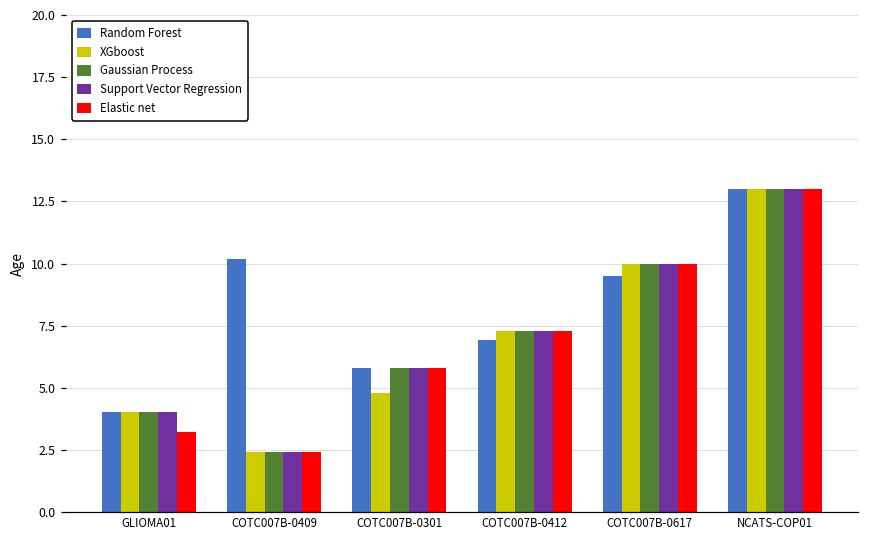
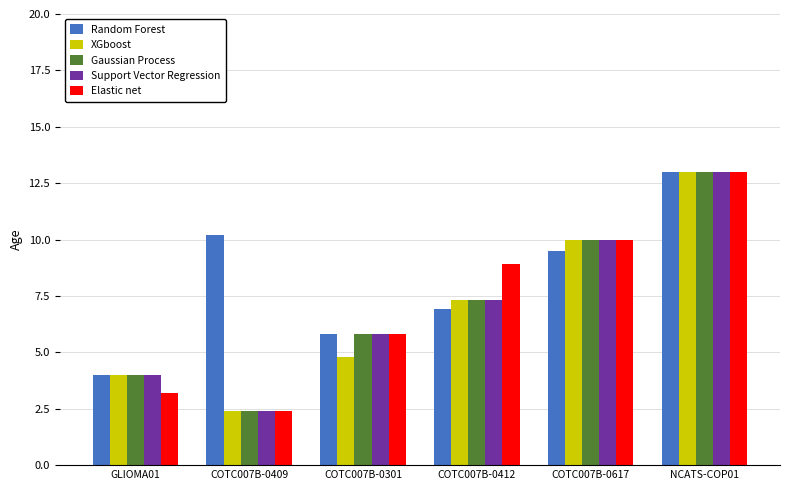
  {
    "Random Forest": {
      "GLIOMA01": 4.0,
      "COTC007B-0409": 10.2,
      "COTC007B-0301": 5.8,
      "COTC007B-0412": 6.9,
      "COTC007B-0617": 9.5,
      "NCATS-COP01": 13.0
    },
    "XGboost": {
      "GLIOMA01": 4.0,
      "COTC007B-0409": 2.4,
      "COTC007B-0301": 4.8,
      "COTC007B-0412": 7.3,
      "COTC007B-0617": 10.0,
      "NCATS-COP01": 13.0
    },
    "Gaussian Process": {
      "GLIOMA01": 4.0,
      "COTC007B-0409": 2.4,
      "COTC007B-0301": 5.8,
      "COTC007B-0412": 7.3,
      "COTC007B-0617": 10.0,
      "NCATS-COP01": 13.0
    },
    "Support Vector Regression": {
      "GLIOMA01": 4.0,
      "COTC007B-0409": 2.4,
      "COTC007B-0301": 5.8,
      "COTC007B-0412": 7.3,
      "COTC007B-0617": 10.0,
      "NCATS-COP01": 13.0
    },
    "Elastic net": {
      "GLIOMA01": 3.2,
      "COTC007B-0409": 2.4,
      "COTC007B-0301": 5.8,
-     "COTC007B-0412": 7.3,
+     "COTC007B-0412": 8.9,
      "COTC007B-0617": 10.0,
      "NCATS-COP01": 13.0
    }
  }
